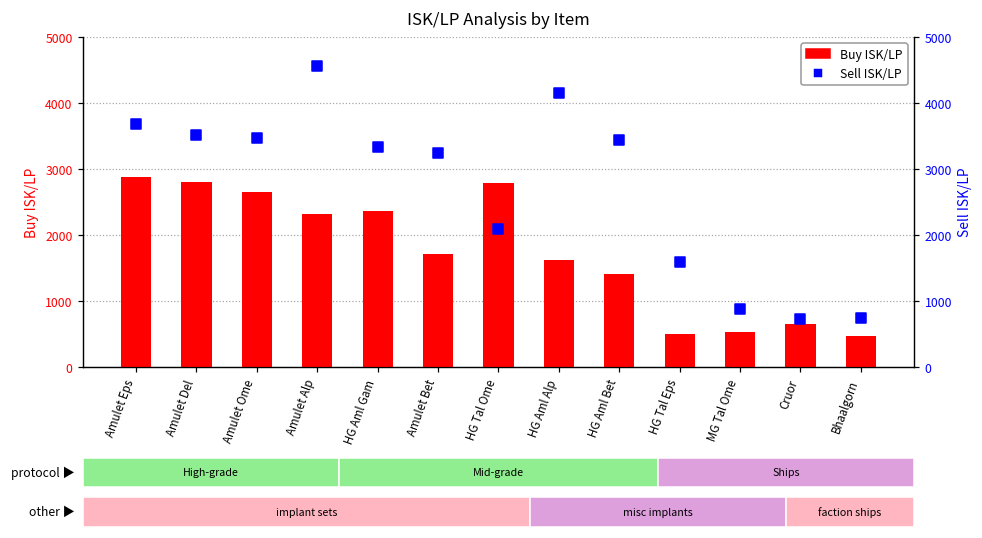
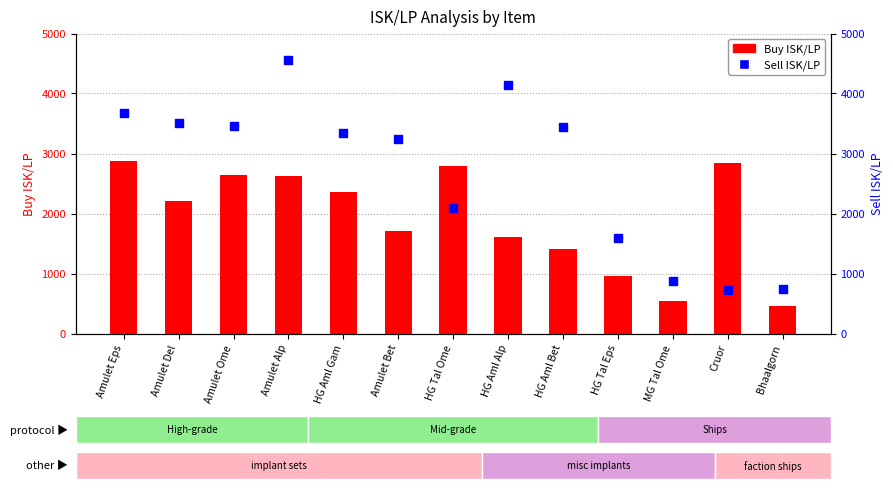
  {
    "Buy ISK/LP": {
      "Amulet Eps": 2900,
-     "Amulet Del": 2800,
+     "Amulet Del": 2200,
      "Amulet Ome": 2600,
-     "Amulet Alp": 2300,
+     "Amulet Alp": 2600,
      "HG Aml Gam": 2400,
      "Amulet Bet": 1700,
      "HG Tal Ome": 2800,
      "HG Aml Alp": 1600,
      "HG Aml Bet": 1400,
-     "HG Tal Eps": 500,
+     "HG Tal Eps": 1000,
      "MG Tal Ome": 500,
-     "Cruor": 600,
+     "Cruor": 2800,
      "Bhaalgorn": 500
    }
  }
